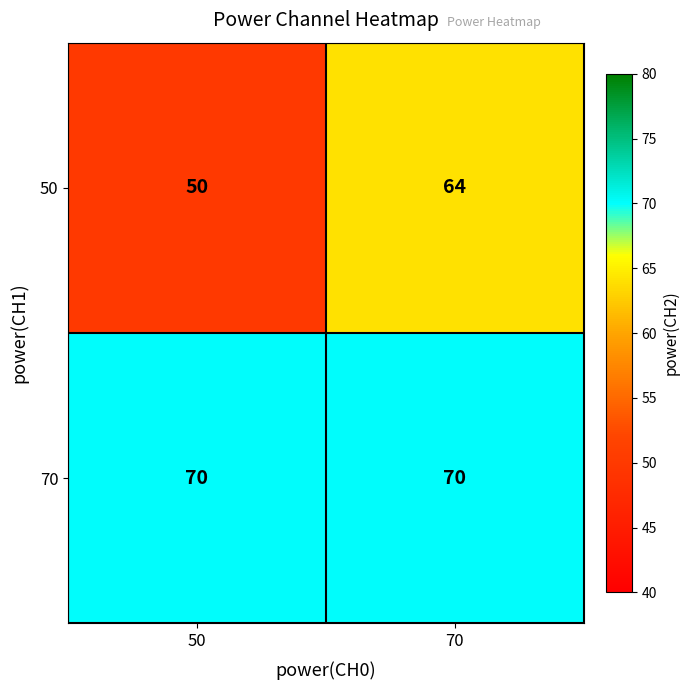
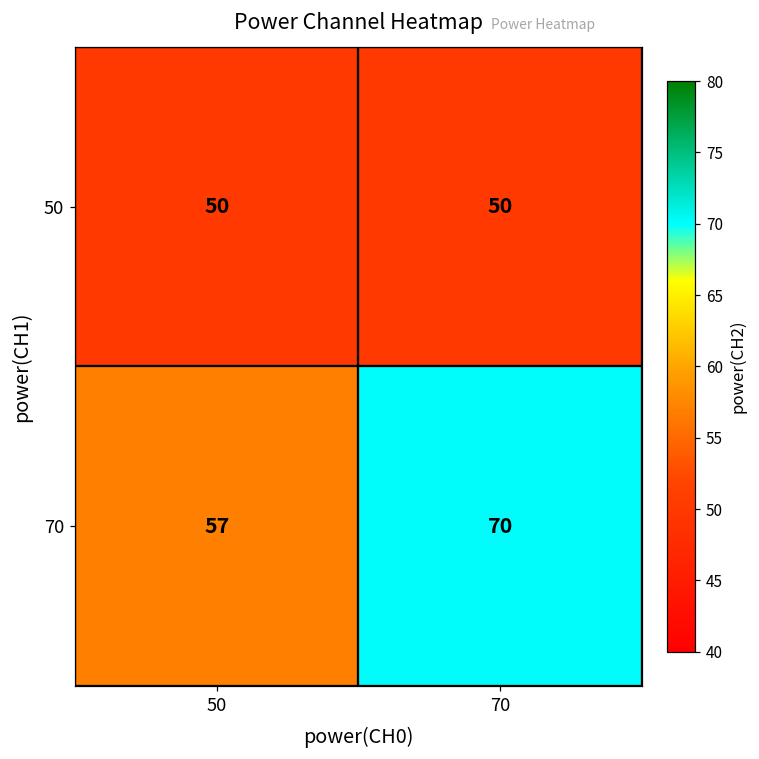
  {
    "50": {
      "50": 50,
-     "70": 64
+     "70": 50
    },
    "70": {
-     "50": 70,
+     "50": 57,
      "70": 70
    }
  }
